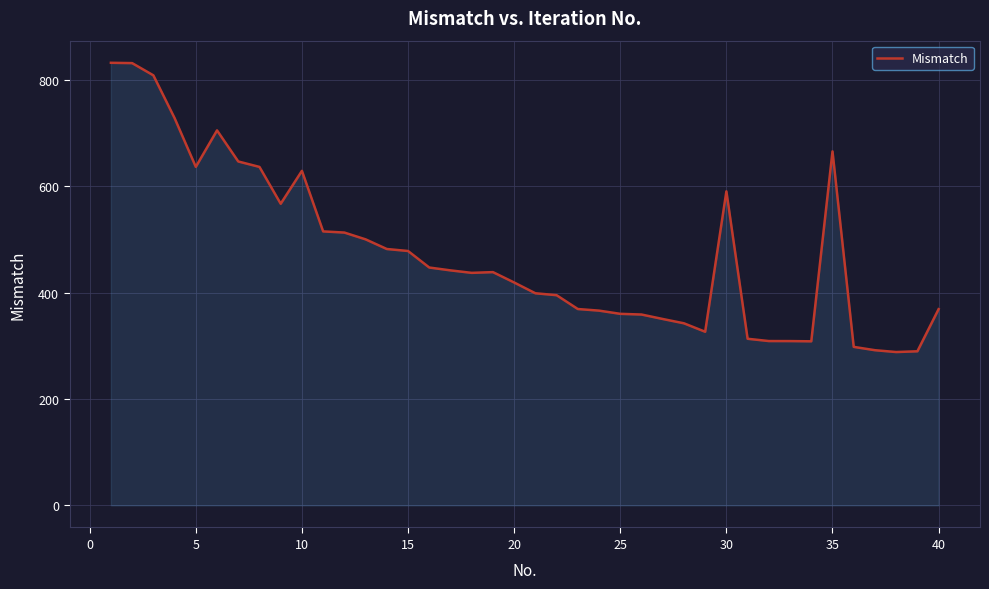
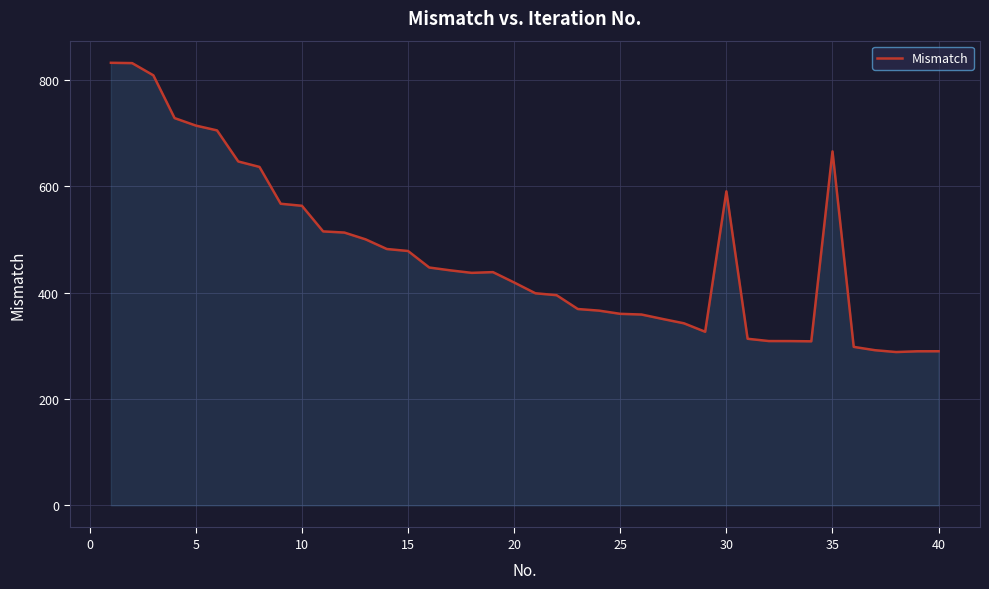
  {
-   "5": 640,
-   "10": 630,
+   "5": 710,
+   "10": 560,
    "15": 480,
    "20": 420,
    "25": 360,
    "30": 590,
    "35": 670,
-   "40": 370
+   "40": 290
  }
